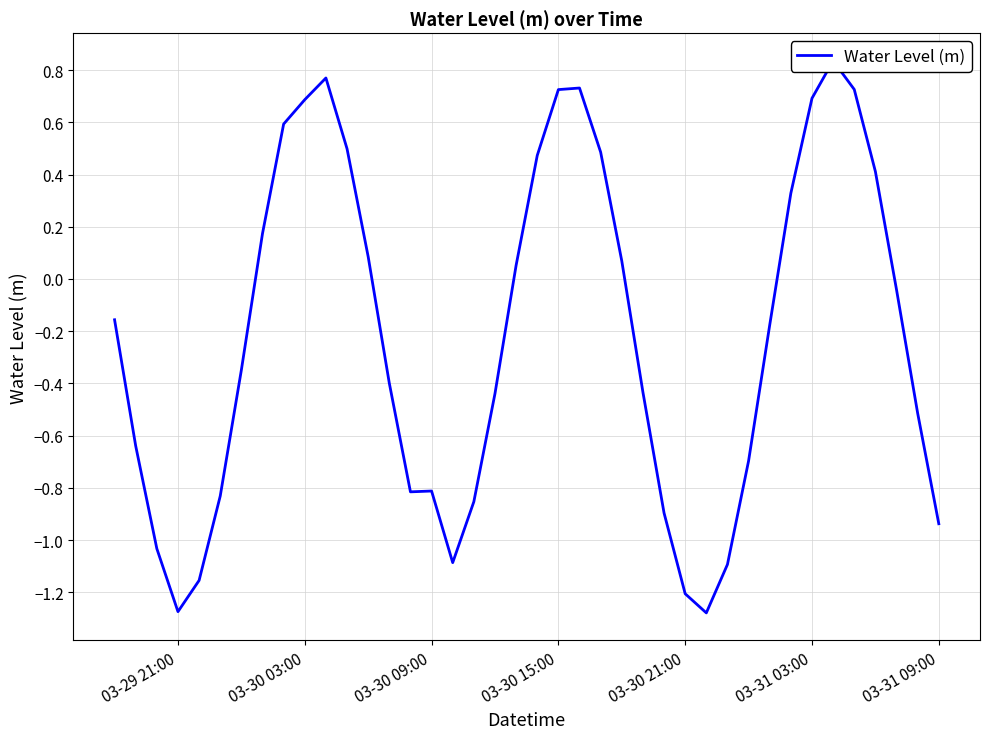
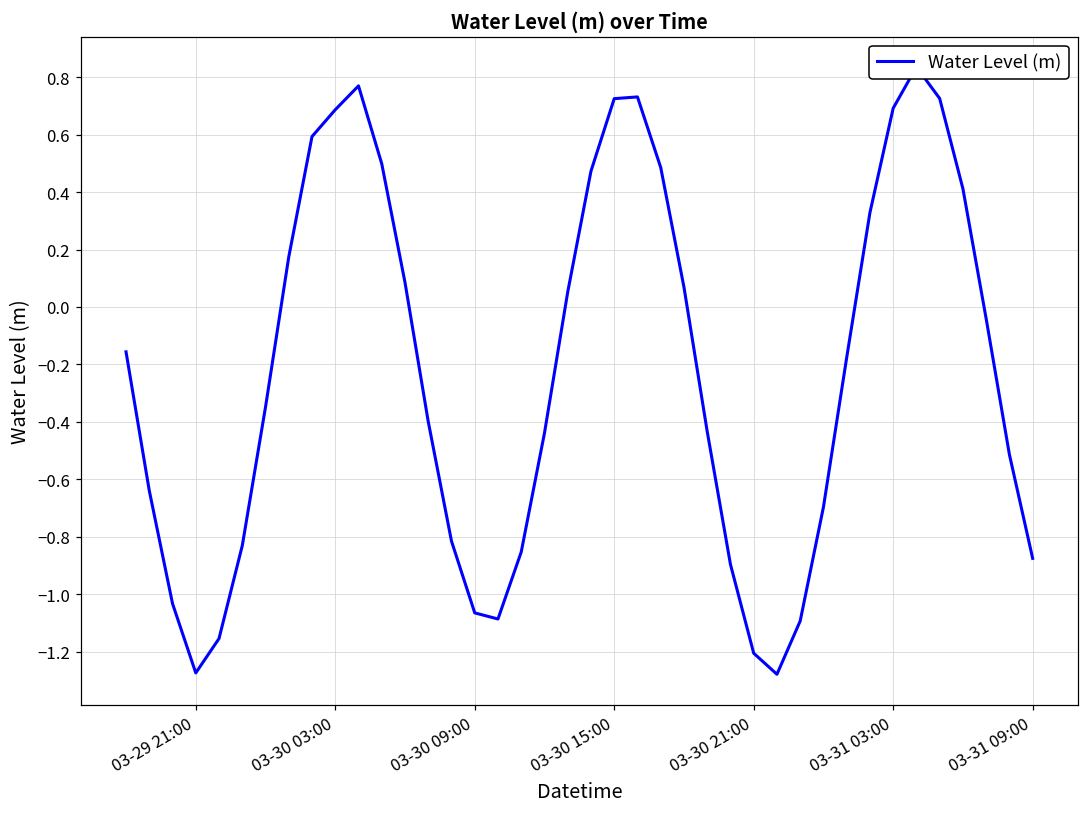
  {
    "03-29 21:00": -1.27,
    "03-30 03:00": 0.69,
-   "03-30 09:00": -0.81,
+   "03-30 09:00": -1.07,
    "03-30 15:00": 0.73,
    "03-30 21:00": -1.21,
    "03-31 03:00": 0.69,
-   "03-31 09:00": -0.94
+   "03-31 09:00": -0.88
  }
